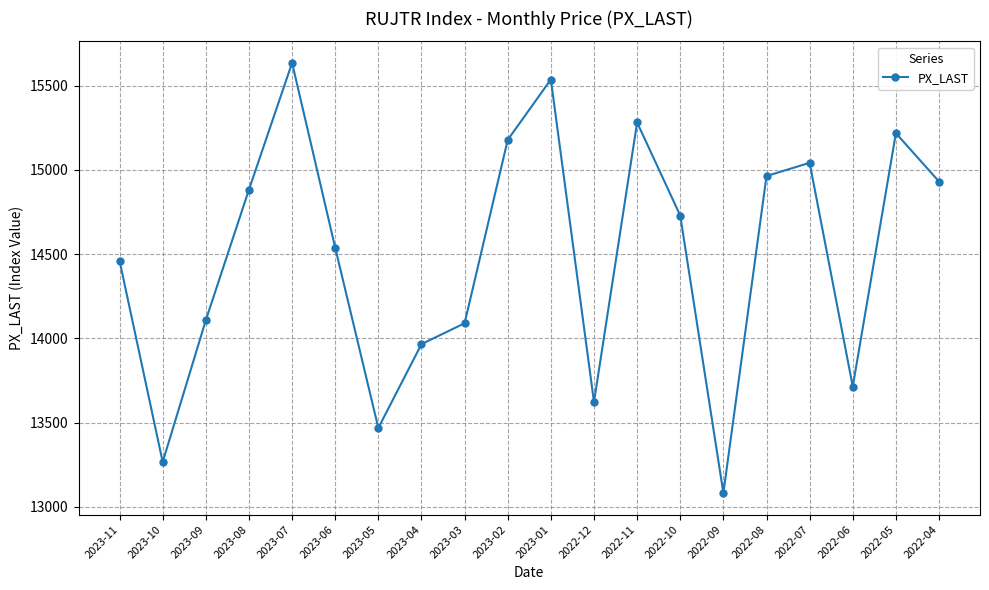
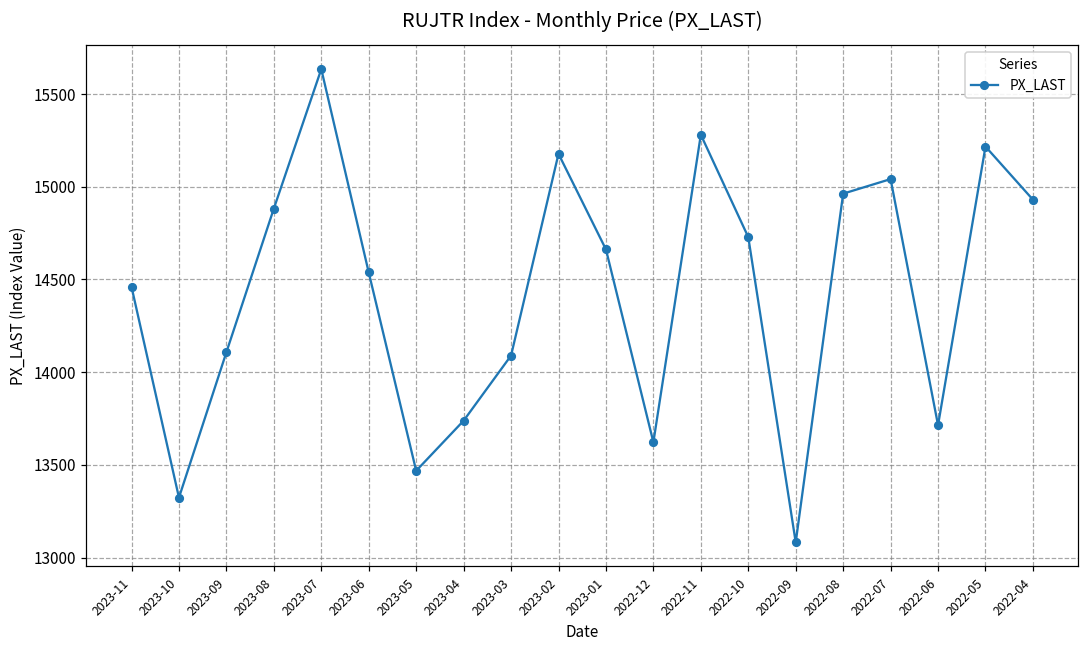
  {
    "2023-11": 14460,
-   "2023-10": 13270,
+   "2023-10": 13320,
    "2023-09": 14110,
    "2023-08": 14880,
    "2023-07": 15630,
    "2023-06": 14540,
    "2023-05": 13470,
-   "2023-04": 13970,
+   "2023-04": 13740,
    "2023-03": 14090,
    "2023-02": 15180,
-   "2023-01": 15540,
+   "2023-01": 14660,
    "2022-12": 13620,
    "2022-11": 15280,
    "2022-10": 14730,
    "2022-09": 13080,
    "2022-08": 14960,
    "2022-07": 15040,
    "2022-06": 13710,
    "2022-05": 15220,
    "2022-04": 14930
  }
